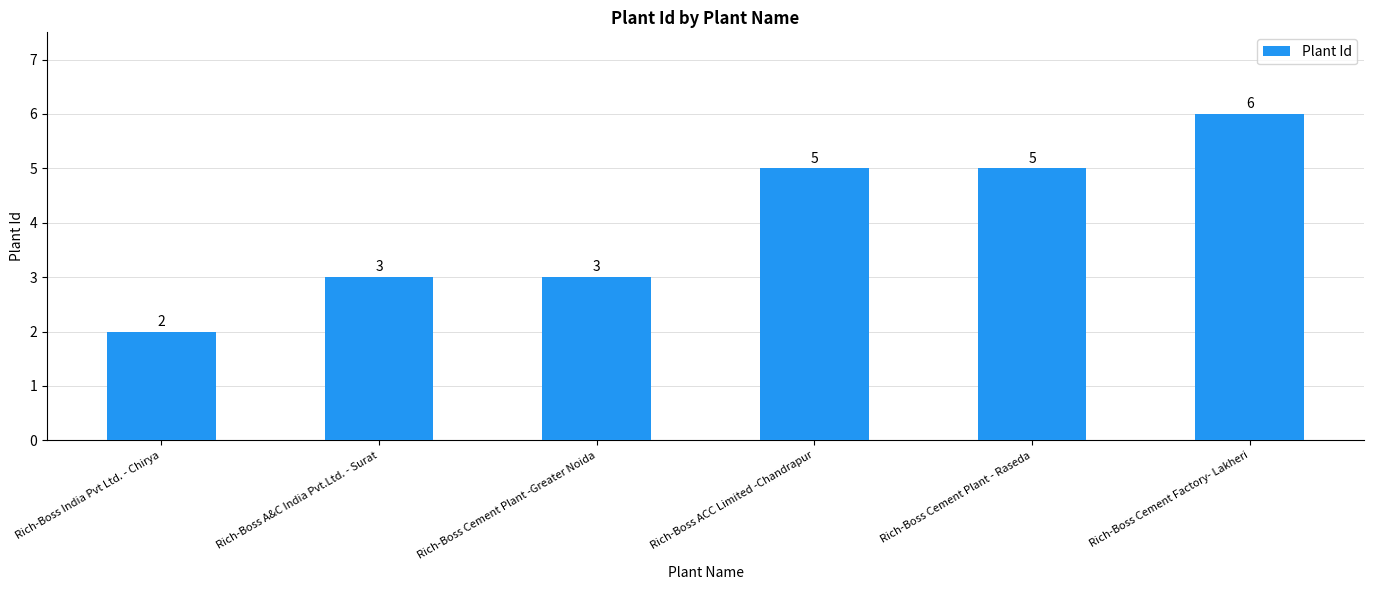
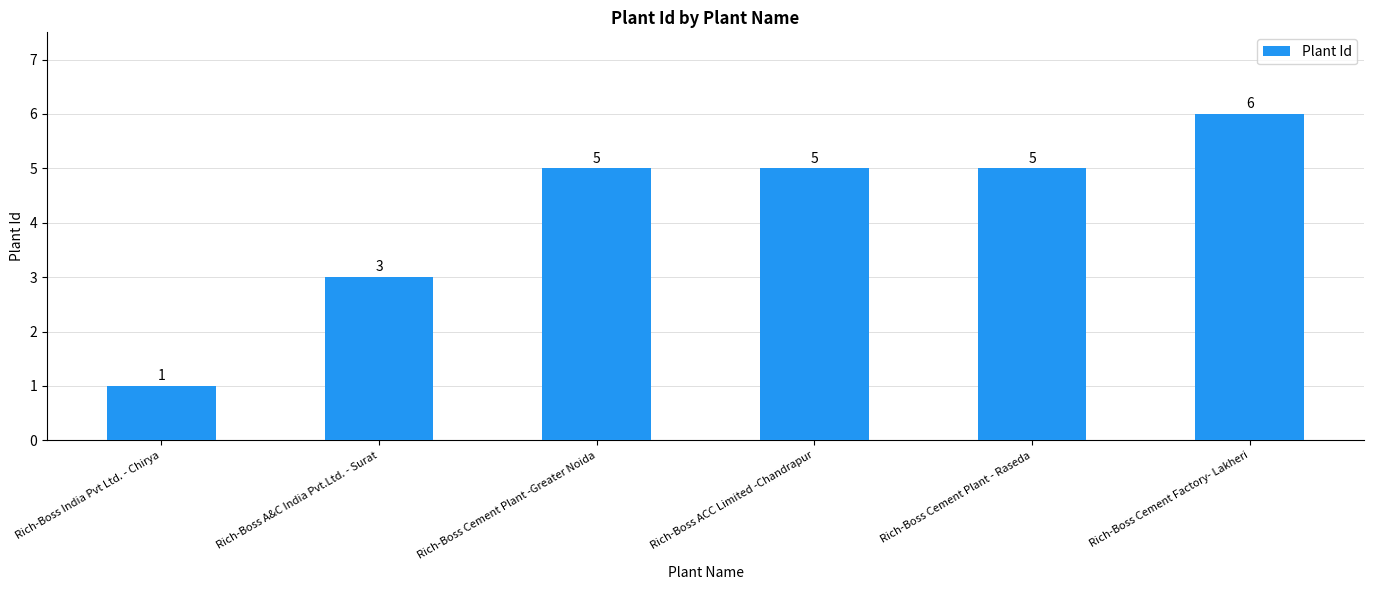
  {
-   "Rich-Boss India Pvt Ltd. - Chirya": 2,
+   "Rich-Boss India Pvt Ltd. - Chirya": 1,
    "Rich-Boss A&C India Pvt.Ltd. - Surat": 3,
-   "Rich-Boss Cement Plant -Greater Noida": 3,
+   "Rich-Boss Cement Plant -Greater Noida": 5,
    "Rich-Boss ACC Limited -Chandrapur": 5,
    "Rich-Boss Cement Plant - Raseda": 5,
    "Rich-Boss Cement Factory- Lakheri": 6
  }
